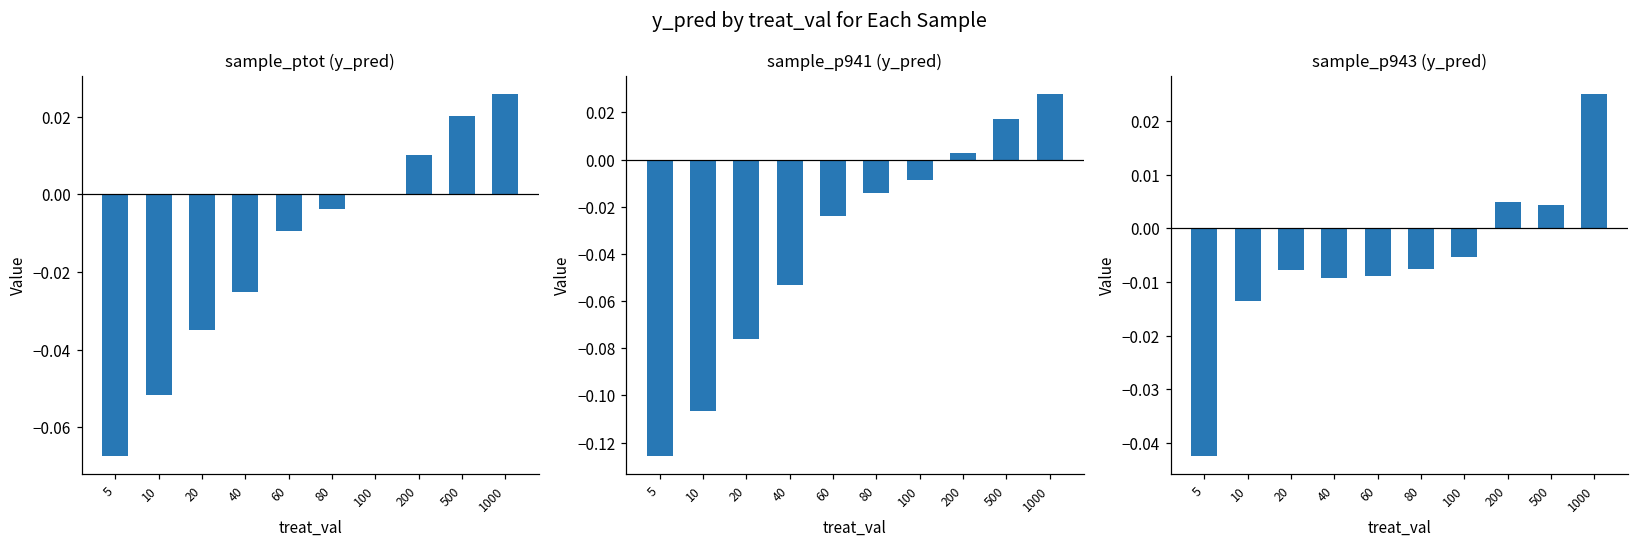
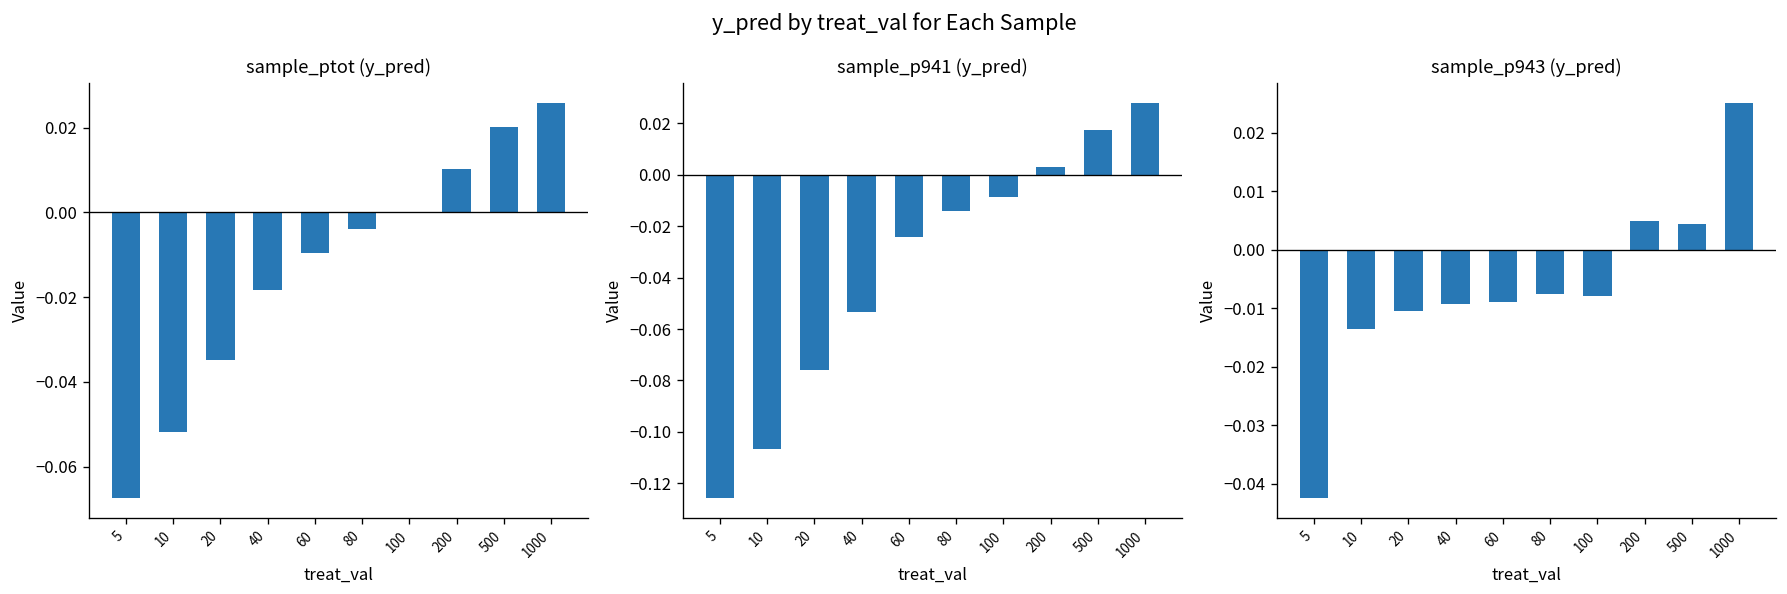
  {
    "sample_ptot (y_pred)": {
      "5": -0.067,
      "10": -0.052,
      "20": -0.035,
-     "40": -0.025,
+     "40": -0.018,
      "60": -0.010,
      "80": -0.004,
      "200": 0.010,
      "500": 0.020,
      "1000": 0.026
    },
    "sample_p941 (y_pred)": {
      "5": -0.126,
      "10": -0.107,
      "20": -0.076,
      "40": -0.053,
      "60": -0.024,
      "80": -0.014,
      "100": -0.009,
      "200": 0.003,
      "500": 0.017,
      "1000": 0.028
    },
    "sample_p943 (y_pred)": {
      "5": -0.042,
      "10": -0.014,
-     "20": -0.008,
+     "20": -0.011,
      "40": -0.009,
      "60": -0.009,
      "80": -0.008,
-     "100": -0.005,
+     "100": -0.008,
      "200": 0.005,
      "500": 0.004,
      "1000": 0.025
    }
  }
